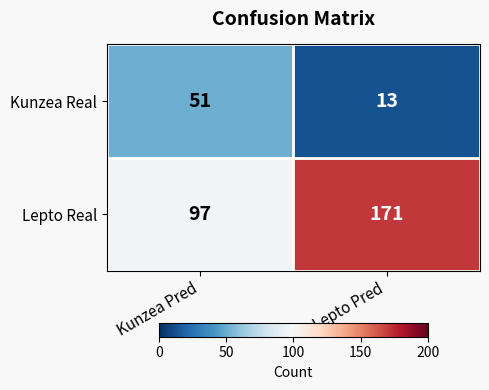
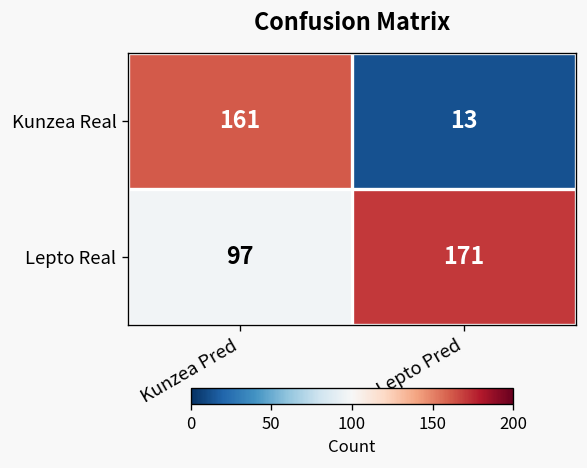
  {
    "Kunzea Real": {
-     "Kunzea Pred": 51,
+     "Kunzea Pred": 161,
      "Lepto Pred": 13
    },
    "Lepto Real": {
      "Kunzea Pred": 97,
      "Lepto Pred": 171
    }
  }
